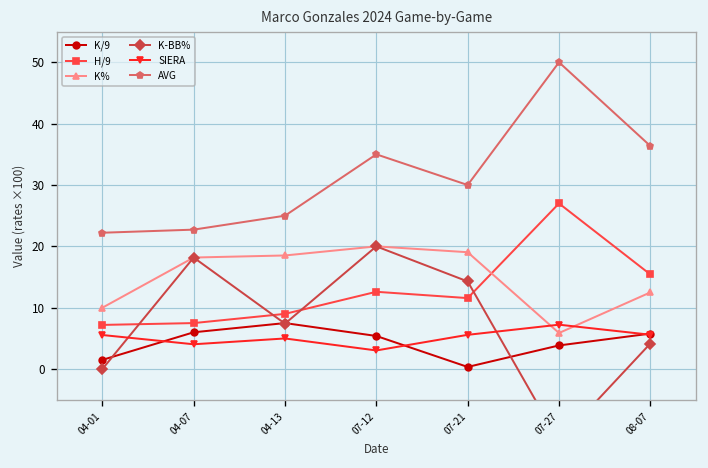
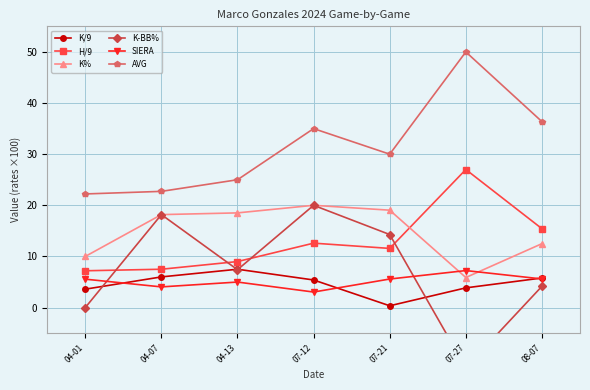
  {
    "K/9": {
-     "04-01": 2,
+     "04-01": 4,
      "04-07": 6,
      "07-12": 5,
      "07-21": 0,
      "07-27": 4
    }
  }
